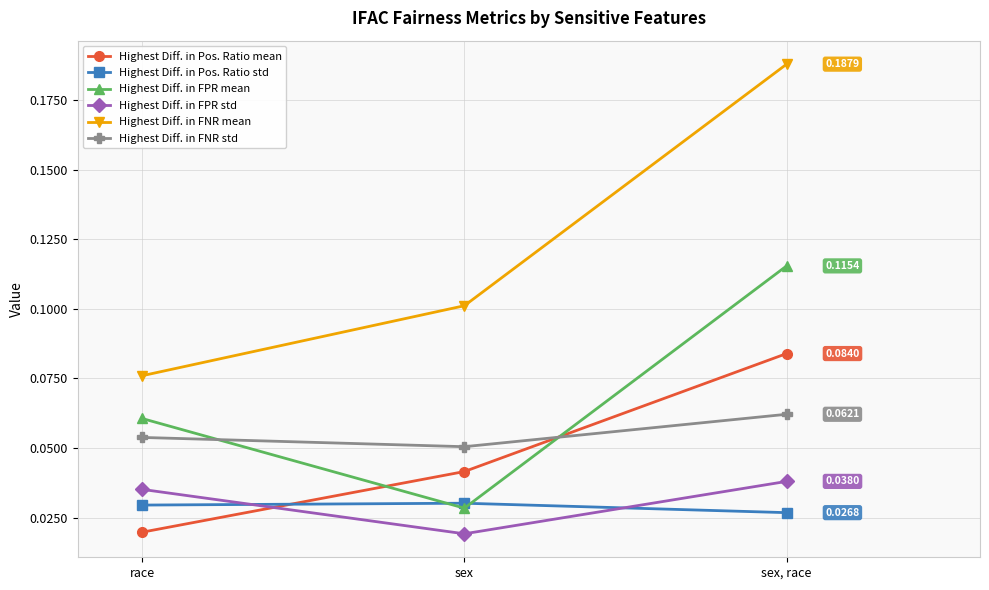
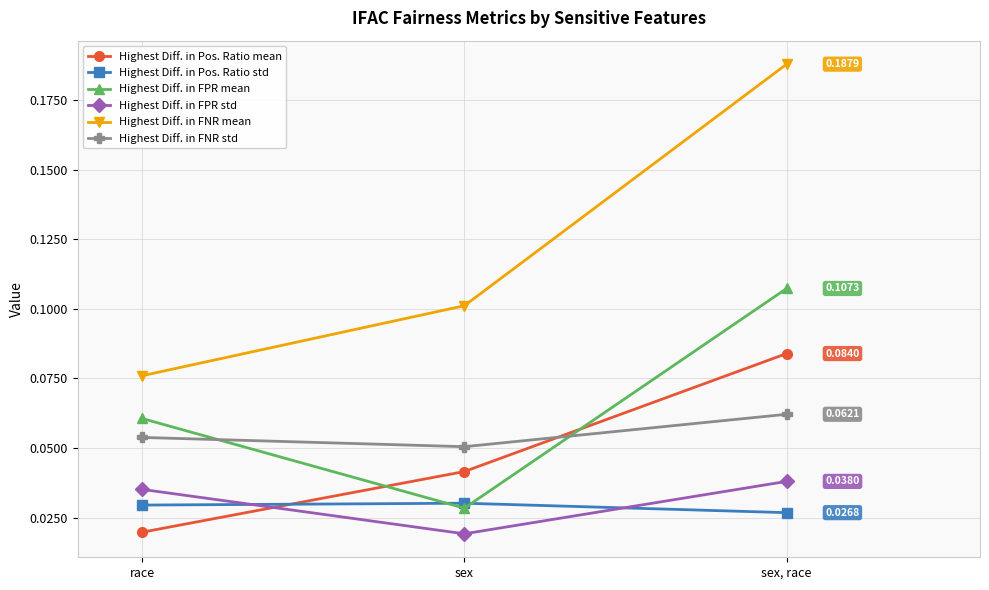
  {
    "Highest Diff. in Pos. Ratio mean": {
      "race": 0.020,
      "sex": 0.042,
      "sex, race": 0.084
    },
    "Highest Diff. in Pos. Ratio std": {
      "race": 0.030,
      "sex": 0.030,
      "sex, race": 0.027
    },
    "Highest Diff. in FPR mean": {
-     "sex, race": 0.1154
+     "sex, race": 0.1073
    },
    "Highest Diff. in FPR std": {
      "race": 0.035,
      "sex": 0.019,
      "sex, race": 0.038
    },
    "Highest Diff. in FNR mean": {
      "race": 0.076,
      "sex": 0.101,
      "sex, race": 0.188
    },
    "Highest Diff. in FNR std": {
      "race": 0.054,
      "sex": 0.050,
      "sex, race": 0.062
    }
  }
